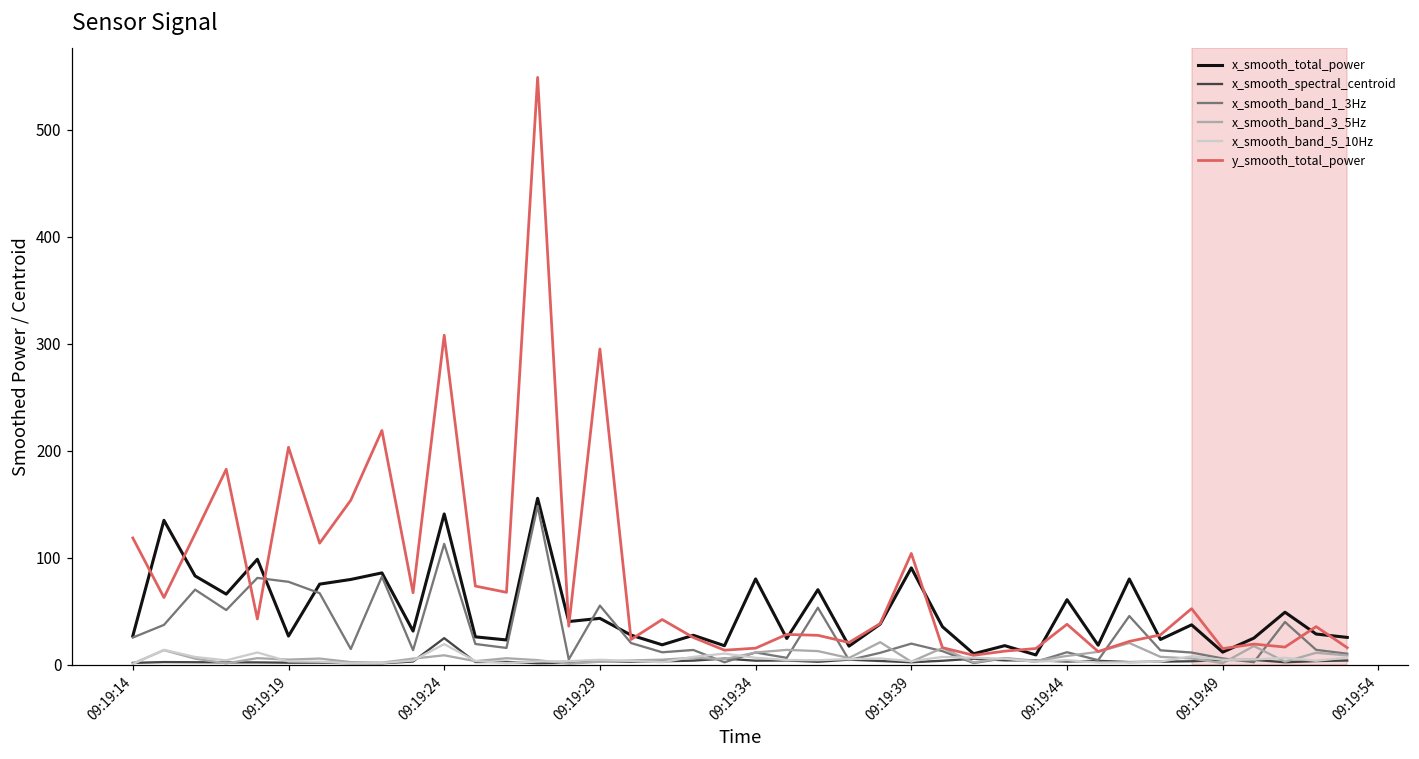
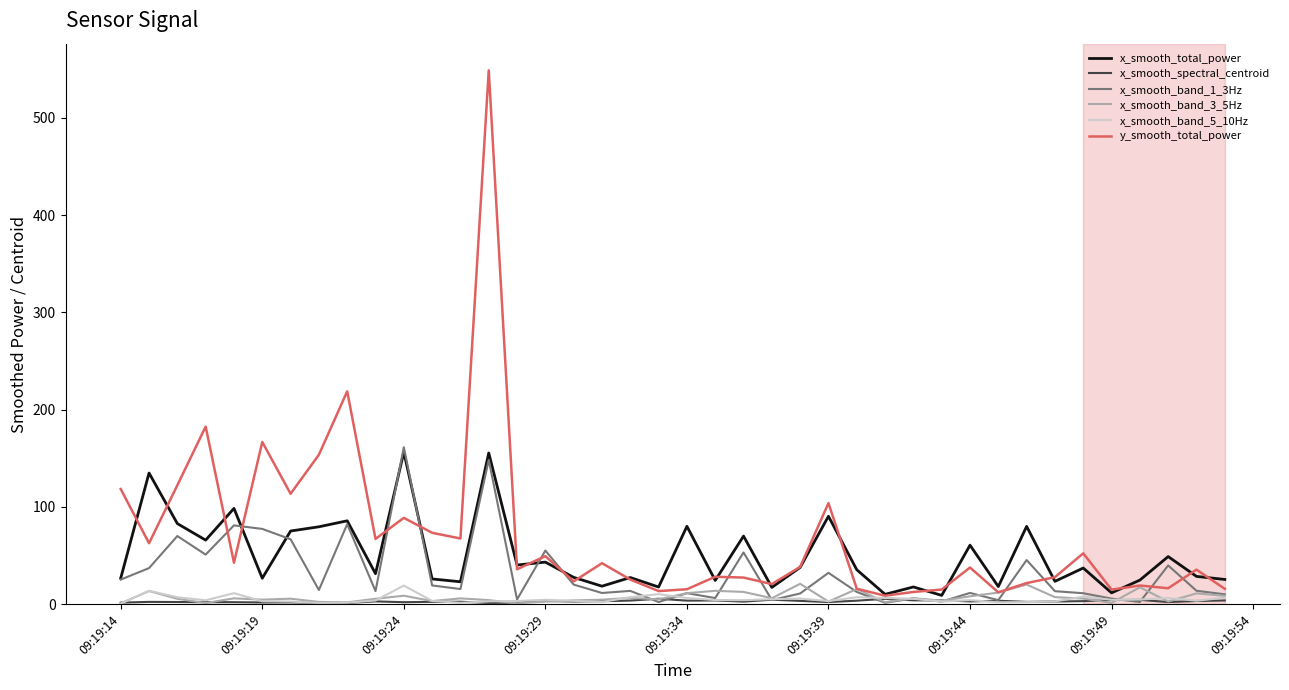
  {
    "x_smooth_total_power": {
      "09:19:19": 30,
-     "09:19:24": 140,
+     "09:19:24": 160,
      "09:19:29": 40,
      "09:19:34": 80,
      "09:19:39": 90,
      "09:19:44": 60,
      "09:19:49": 10
    },
    "x_smooth_spectral_centroid": {
-     "09:19:24": 20,
+     "09:19:24": 0,
      "09:19:34": 0
    },
    "x_smooth_band_1_3Hz": {
      "09:19:19": 80,
-     "09:19:24": 110,
+     "09:19:24": 160,
      "09:19:29": 60,
-     "09:19:39": 20,
+     "09:19:39": 30,
      "09:19:44": 10
    },
    "y_smooth_total_power": {
      "09:19:14": 120,
-     "09:19:19": 200,
-     "09:19:24": 310,
-     "09:19:29": 290,
+     "09:19:19": 170,
+     "09:19:24": 90,
+     "09:19:29": 50,
      "09:19:34": 20,
      "09:19:39": 100,
      "09:19:44": 40,
      "09:19:49": 20
    }
  }
